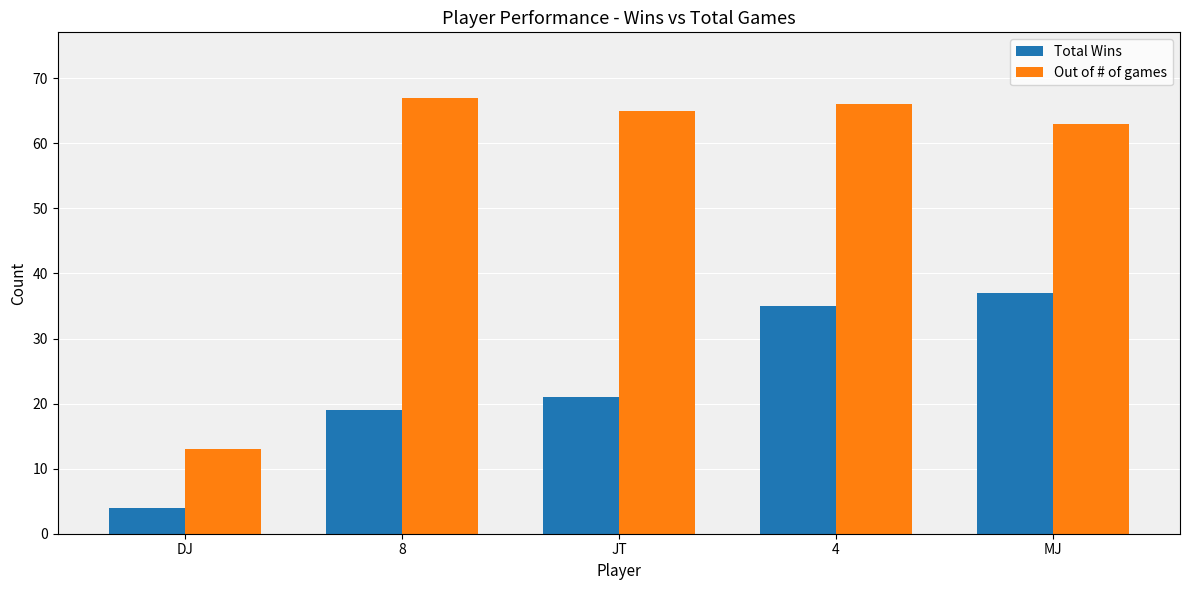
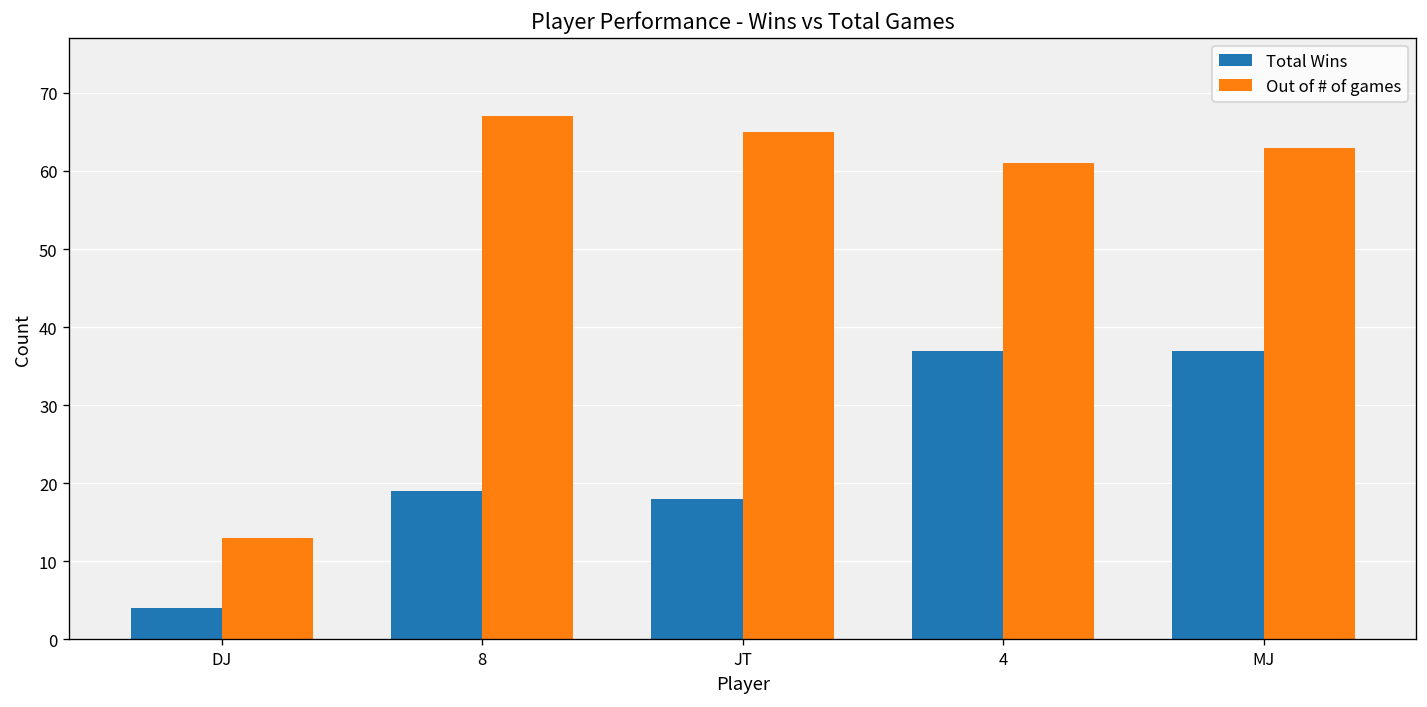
  {
    "Total Wins": {
      "DJ": 4,
      "8": 19,
-     "JT": 21,
-     "4": 35,
+     "JT": 18,
+     "4": 37,
      "MJ": 37
    },
    "Out of # of games": {
      "DJ": 13,
      "8": 67,
      "JT": 65,
-     "4": 66,
+     "4": 61,
      "MJ": 63
    }
  }
